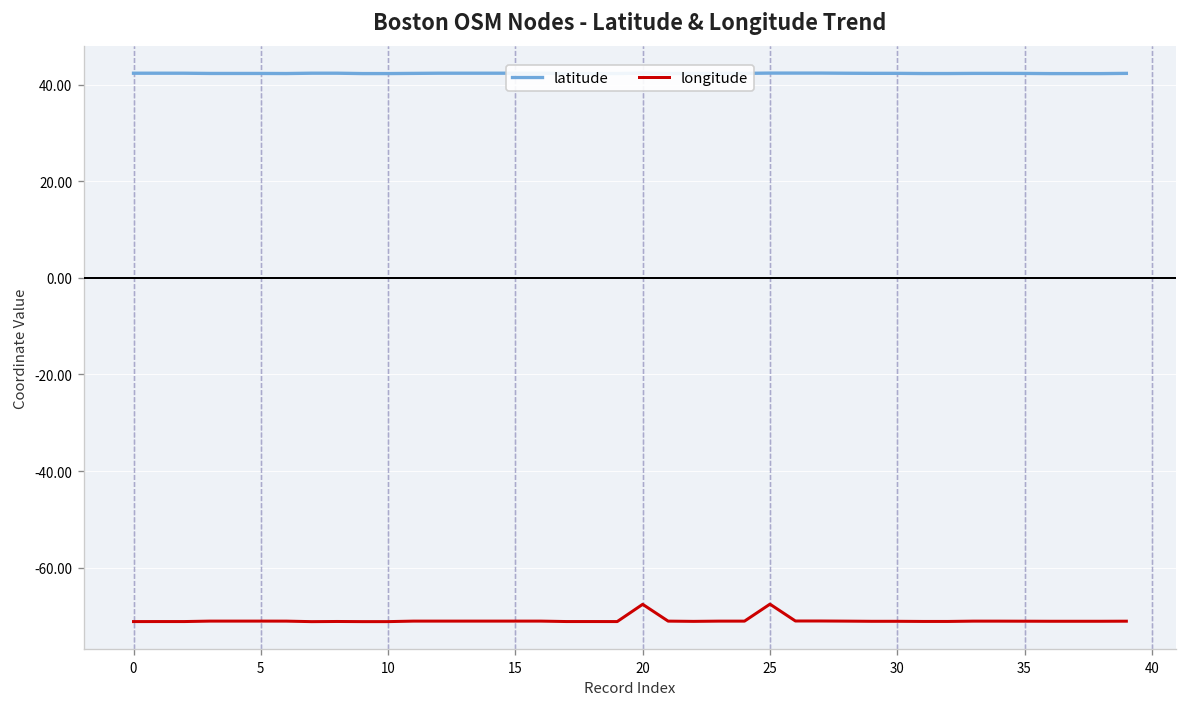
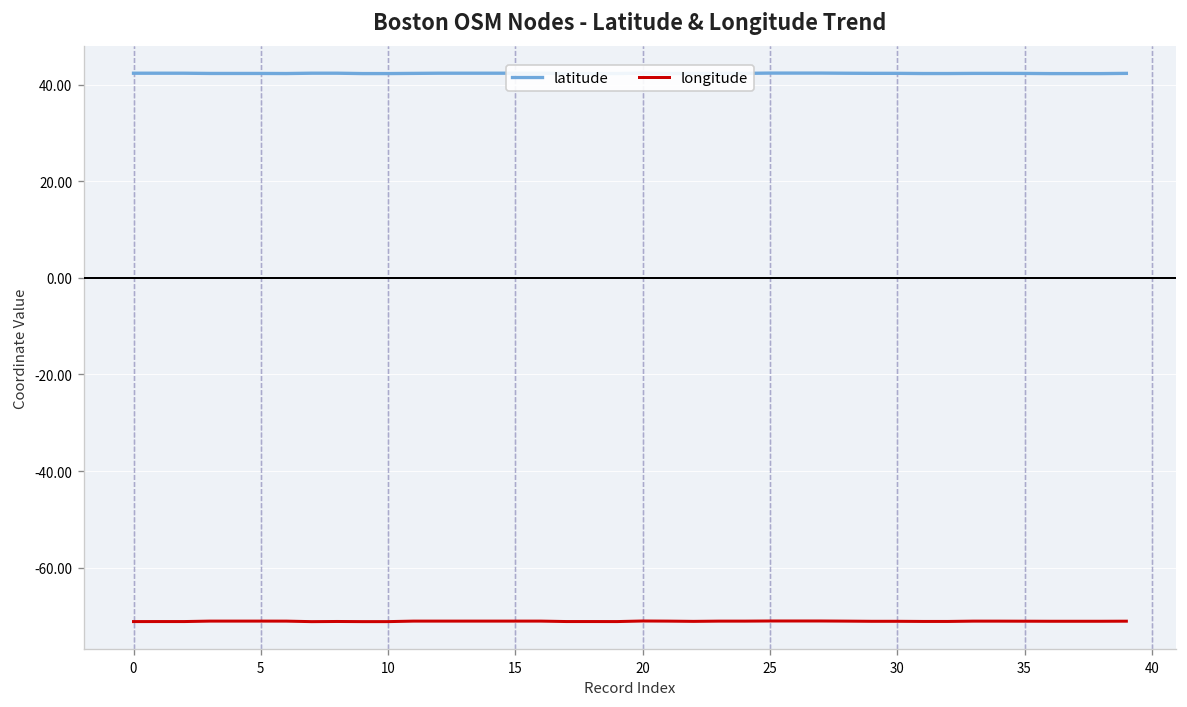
  {
    "latitude": {
      "0": 42,
      "5": 42,
      "10": 42,
      "25": 42,
      "30": 42,
      "35": 42
    },
    "longitude": {
      "0": -71,
      "5": -71,
      "10": -71,
      "15": -71,
-     "20": -68,
-     "25": -68,
+     "20": -71,
+     "25": -71,
      "30": -71,
      "35": -71
    }
  }
